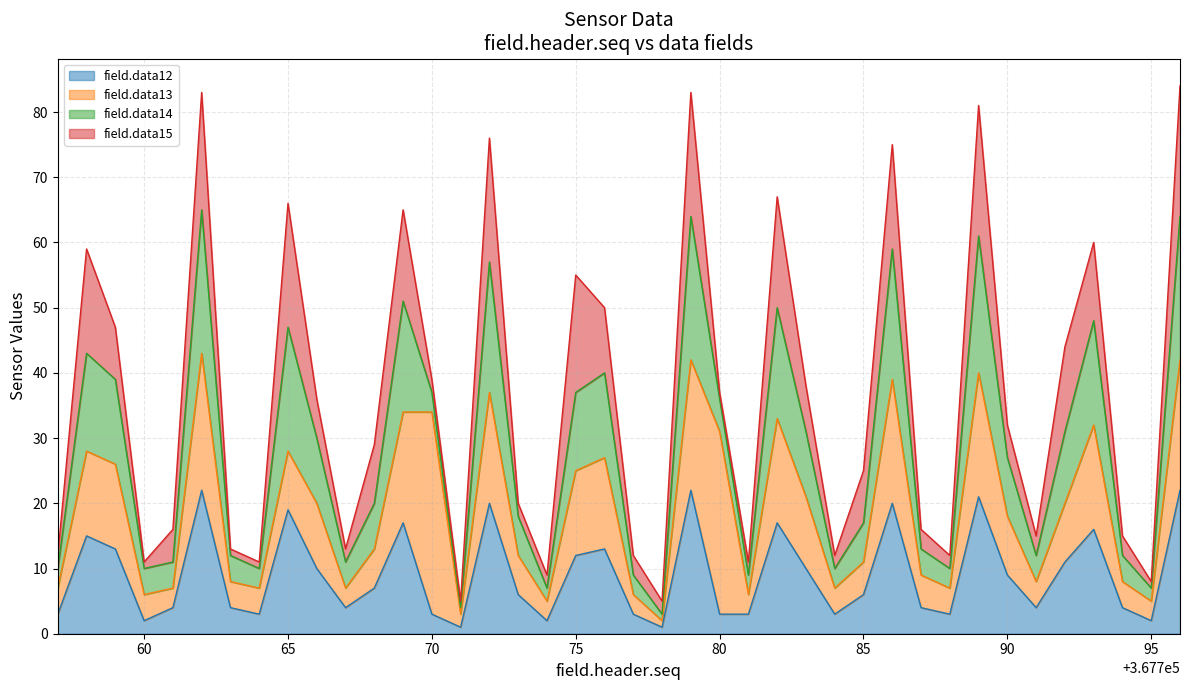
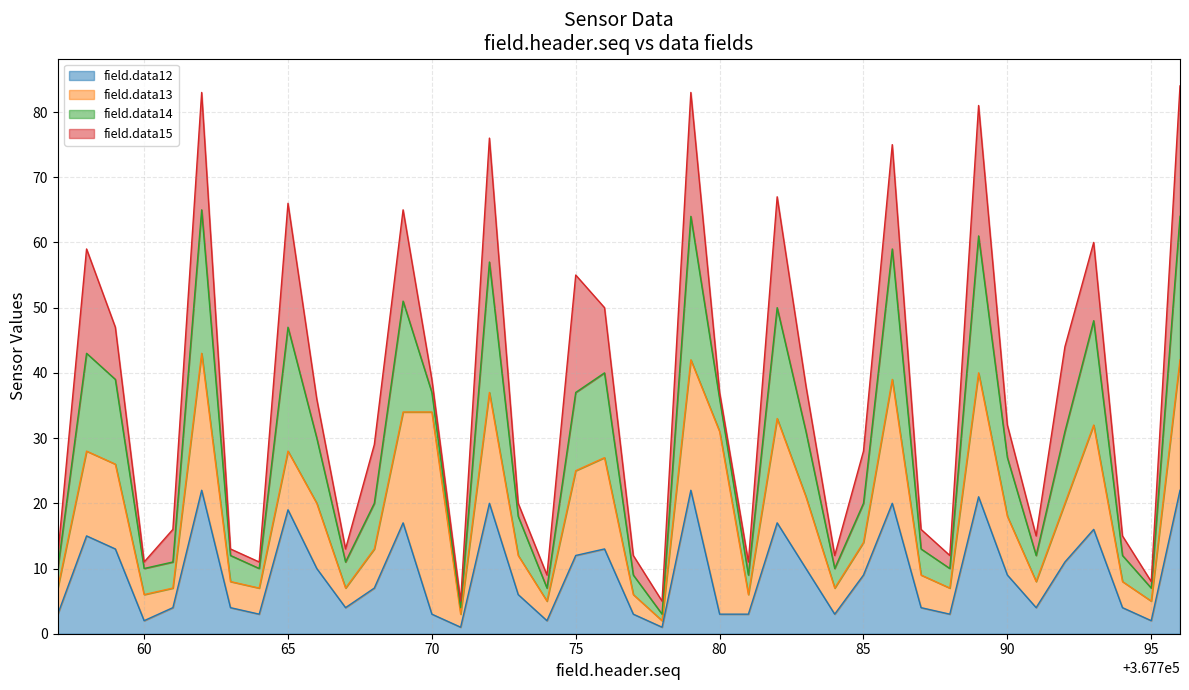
  {
    "field.data12": {
      "60": 2,
      "65": 19,
      "70": 3,
      "75": 12,
      "80": 3,
-     "85": 6,
+     "85": 9,
      "90": 9,
      "95": 2
    },
    "field.data13": {
      "60": 4,
      "65": 9,
      "70": 31,
      "75": 13,
      "80": 28,
      "85": 5,
      "90": 9,
      "95": 3
    },
    "field.data14": {
      "60": 4,
      "65": 19,
      "70": 3,
      "75": 12,
      "80": 5,
      "85": 6,
      "90": 9,
      "95": 2
    },
    "field.data15": {
      "60": 1,
      "65": 19,
      "70": 2,
      "75": 18,
      "80": 1,
      "85": 8,
      "90": 5,
      "95": 1
    }
  }
